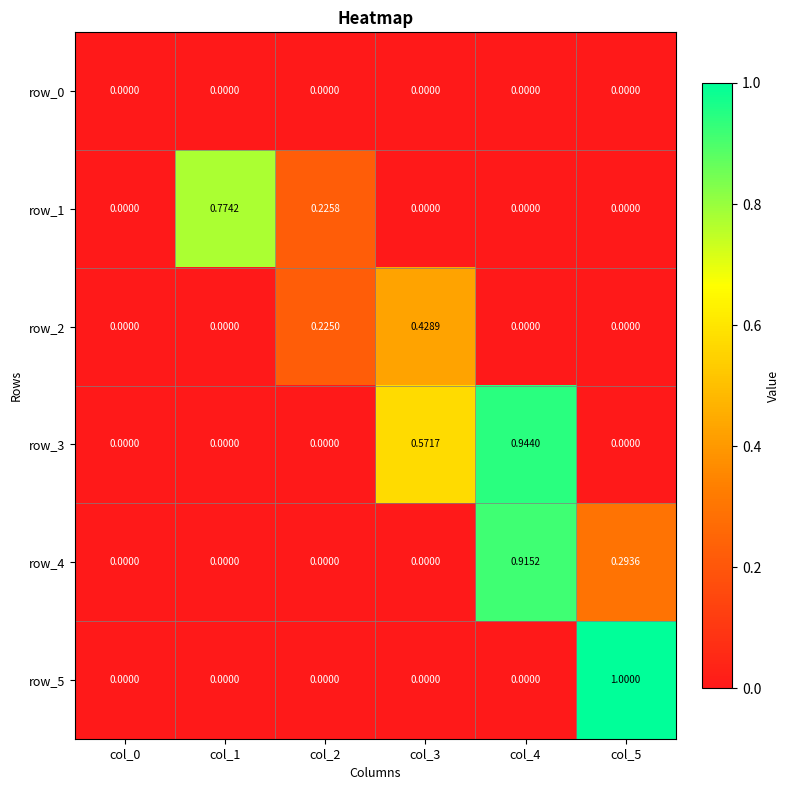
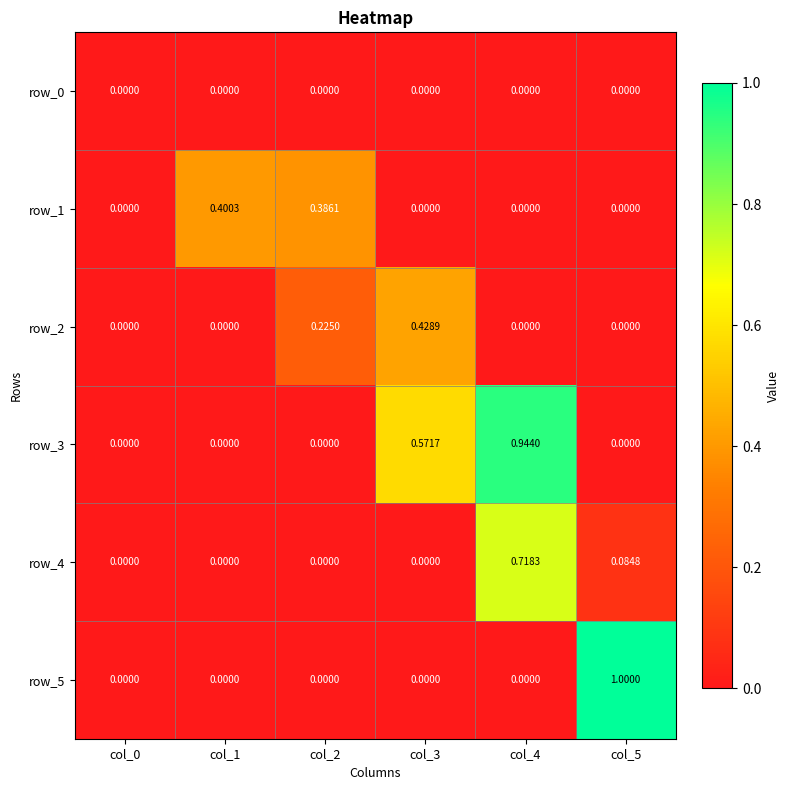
  {
    "row_0": {
      "col_0": 0.0000,
      "col_1": 0.0000,
      "col_2": 0.0000,
      "col_3": 0.0000,
      "col_4": 0.0000,
      "col_5": 0.0000
    },
    "row_1": {
      "col_0": 0.0000,
-     "col_1": 0.7742,
-     "col_2": 0.2258,
+     "col_1": 0.4003,
+     "col_2": 0.3861,
      "col_3": 0.0000,
      "col_4": 0.0000,
      "col_5": 0.0000
    },
    "row_2": {
      "col_0": 0.0000,
      "col_1": 0.0000,
      "col_2": 0.2250,
      "col_3": 0.4289,
      "col_4": 0.0000,
      "col_5": 0.0000
    },
    "row_3": {
      "col_0": 0.0000,
      "col_1": 0.0000,
      "col_2": 0.0000,
      "col_3": 0.5717,
      "col_4": 0.9440,
      "col_5": 0.0000
    },
    "row_4": {
      "col_0": 0.0000,
      "col_1": 0.0000,
      "col_2": 0.0000,
      "col_3": 0.0000,
-     "col_4": 0.9152,
-     "col_5": 0.2936
+     "col_4": 0.7183,
+     "col_5": 0.0848
    },
    "row_5": {
      "col_0": 0.0000,
      "col_1": 0.0000,
      "col_2": 0.0000,
      "col_3": 0.0000,
      "col_4": 0.0000,
      "col_5": 1.0000
    }
  }
